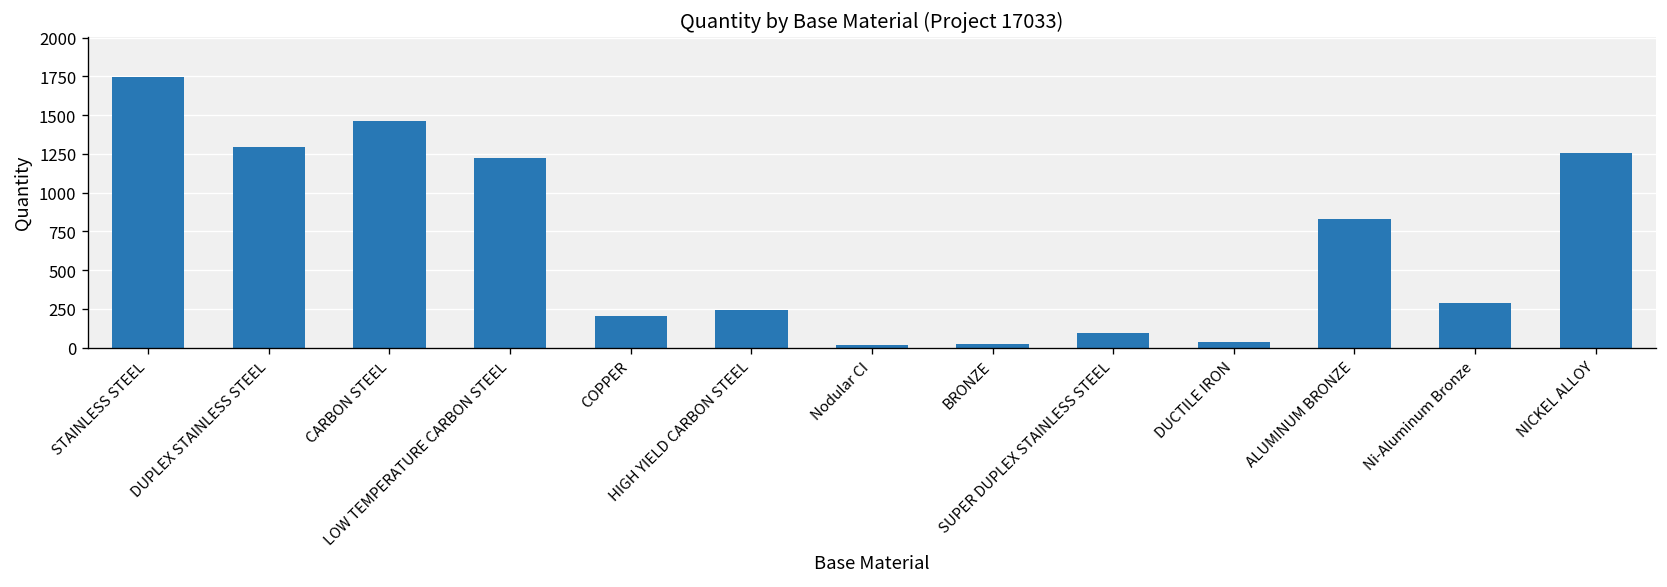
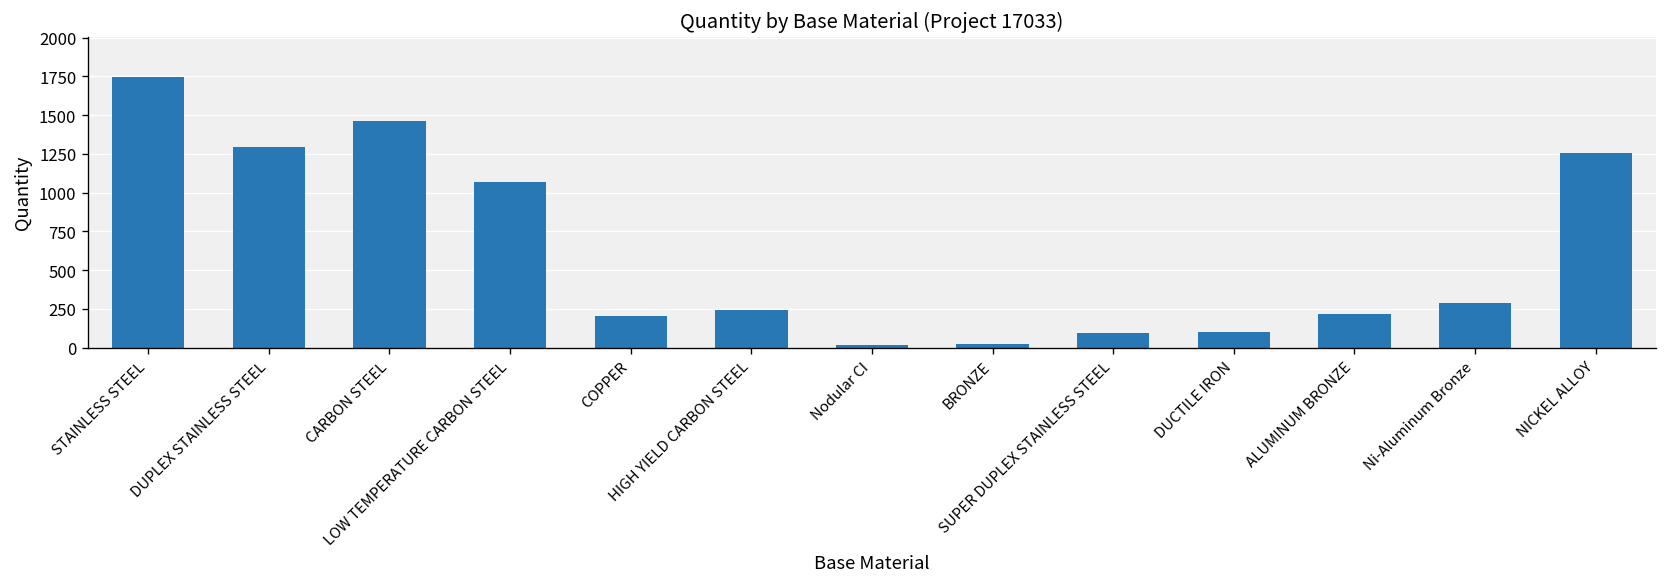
  {
    "STAINLESS STEEL": 1740,
    "DUPLEX STAINLESS STEEL": 1290,
    "CARBON STEEL": 1460,
-   "LOW TEMPERATURE CARBON STEEL": 1220,
+   "LOW TEMPERATURE CARBON STEEL": 1070,
    "COPPER": 200,
    "HIGH YIELD CARBON STEEL": 250,
    "BRONZE": 30,
    "SUPER DUPLEX STAINLESS STEEL": 90,
-   "DUCTILE IRON": 40,
-   "ALUMINUM BRONZE": 830,
+   "DUCTILE IRON": 100,
+   "ALUMINUM BRONZE": 220,
    "Ni-Aluminum Bronze": 290,
    "NICKEL ALLOY": 1260
  }
